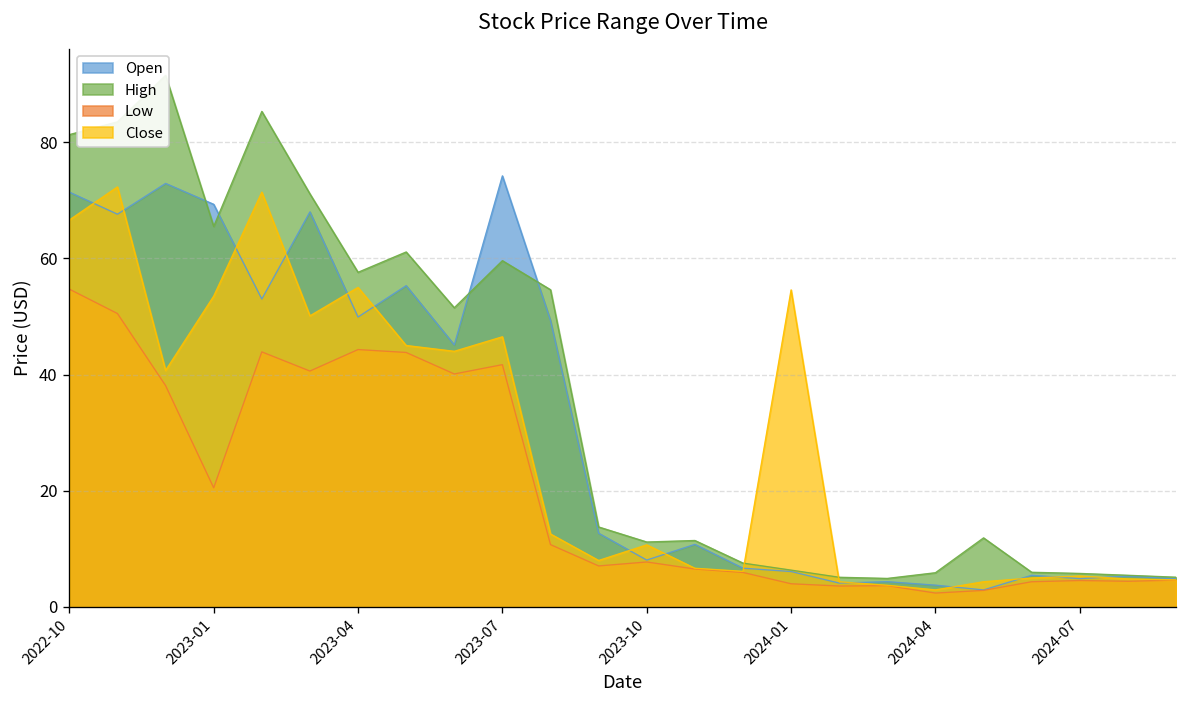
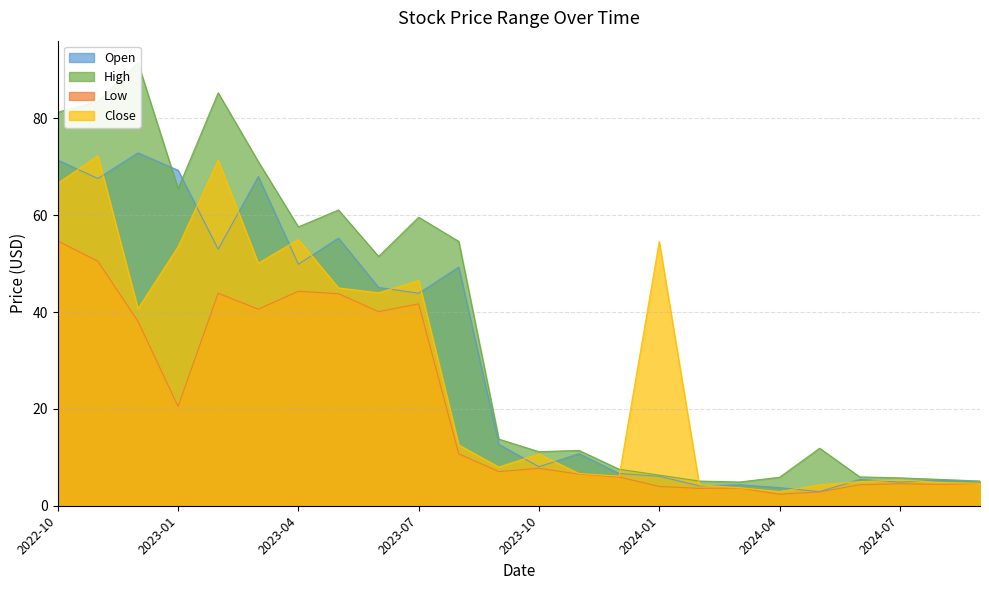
  {
    "Open": {
      "2022-10": 71,
      "2023-01": 69,
      "2023-04": 50,
-     "2023-07": 74,
+     "2023-07": 44,
      "2024-04": 4
    },
    "High": {
      "2022-10": 81,
      "2023-01": 66,
      "2023-04": 58,
      "2023-07": 60,
      "2024-04": 6
    },
    "Low": {
      "2022-10": 55,
      "2023-01": 21,
      "2023-04": 44,
      "2023-07": 42,
      "2024-01": 4,
      "2024-04": 2
    },
    "Close": {
      "2022-10": 67,
      "2023-01": 54,
      "2023-04": 55,
      "2023-07": 47,
      "2024-01": 55,
      "2024-04": 3
    }
  }
